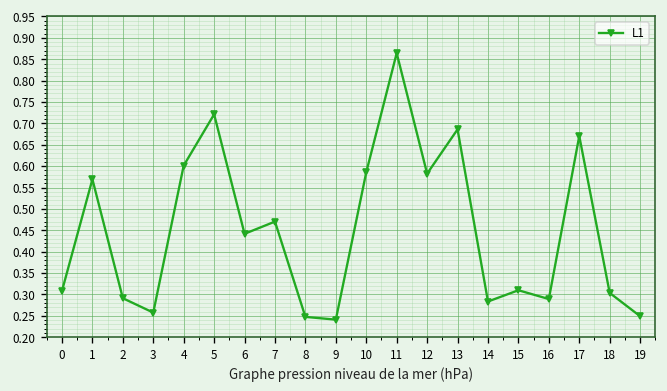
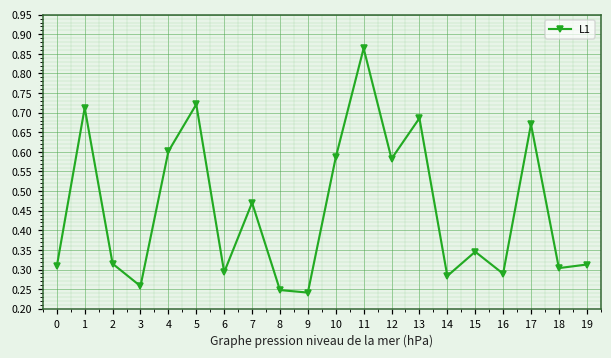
  {
    "0": 0.31,
-   "1": 0.57,
-   "2": 0.29,
+   "1": 0.71,
+   "2": 0.31,
    "3": 0.26,
    "4": 0.60,
    "5": 0.72,
-   "6": 0.44,
+   "6": 0.29,
    "7": 0.47,
    "8": 0.25,
    "9": 0.24,
    "10": 0.59,
    "11": 0.86,
    "12": 0.58,
    "13": 0.69,
    "14": 0.28,
-   "15": 0.31,
+   "15": 0.35,
    "16": 0.29,
    "17": 0.67,
    "18": 0.30,
-   "19": 0.25
+   "19": 0.31
  }
